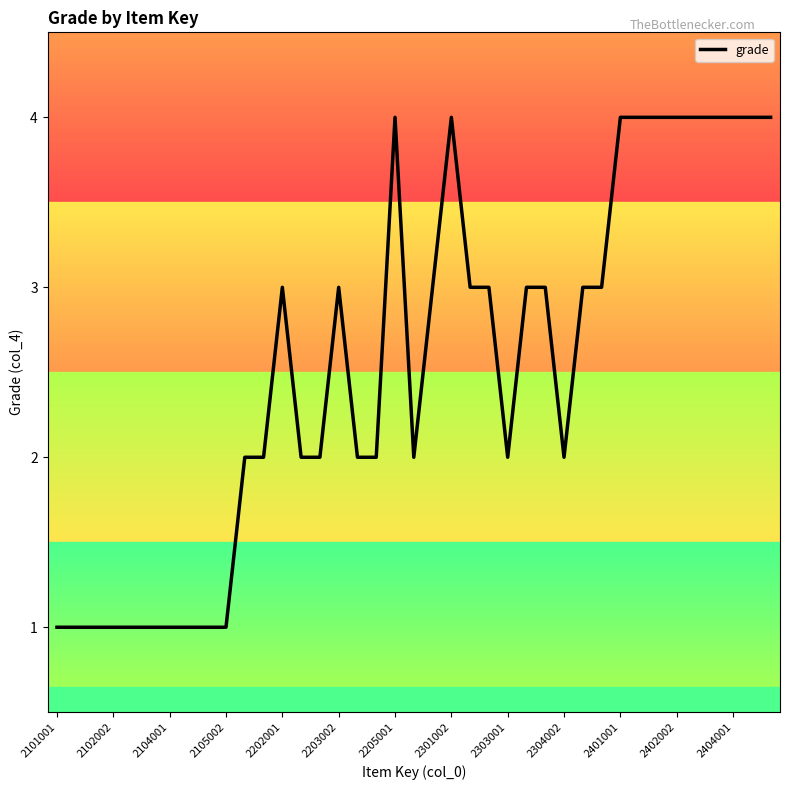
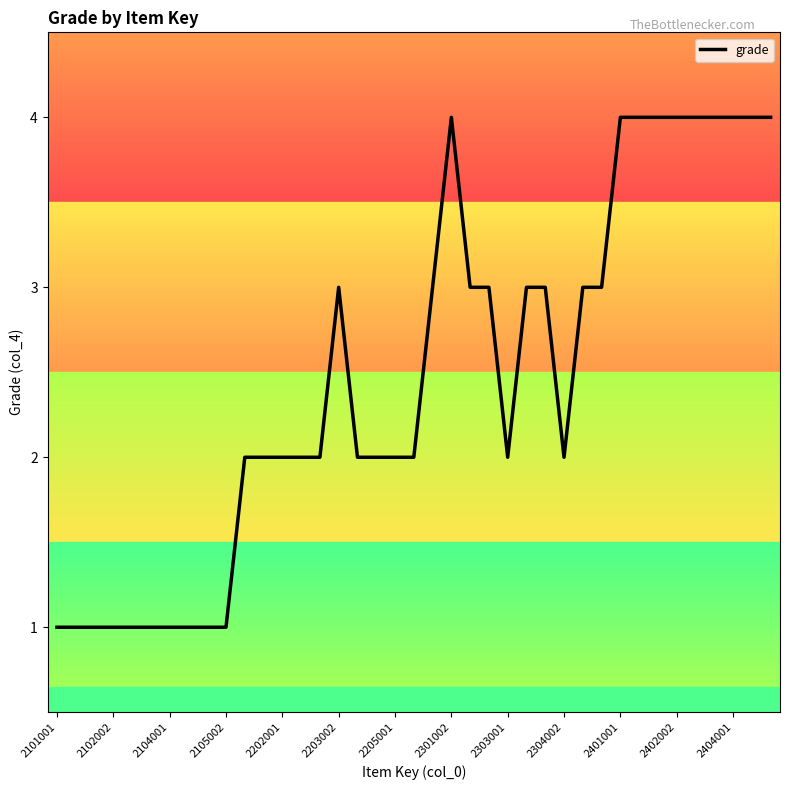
  {
    "2101001": 1,
    "2102002": 1,
    "2104001": 1,
    "2105002": 1,
-   "2202001": 3,
+   "2202001": 2,
    "2203002": 3,
-   "2205001": 4,
+   "2205001": 2,
    "2301002": 4,
    "2303001": 2,
    "2304002": 2,
    "2401001": 4,
    "2402002": 4,
    "2404001": 4
  }
